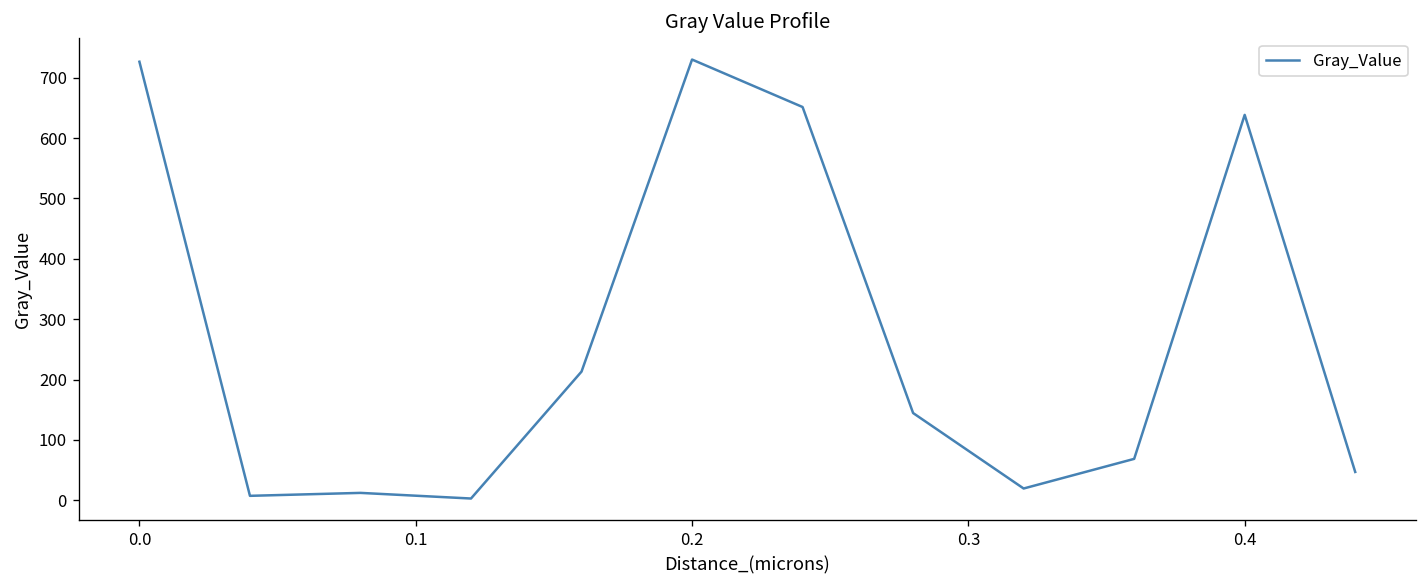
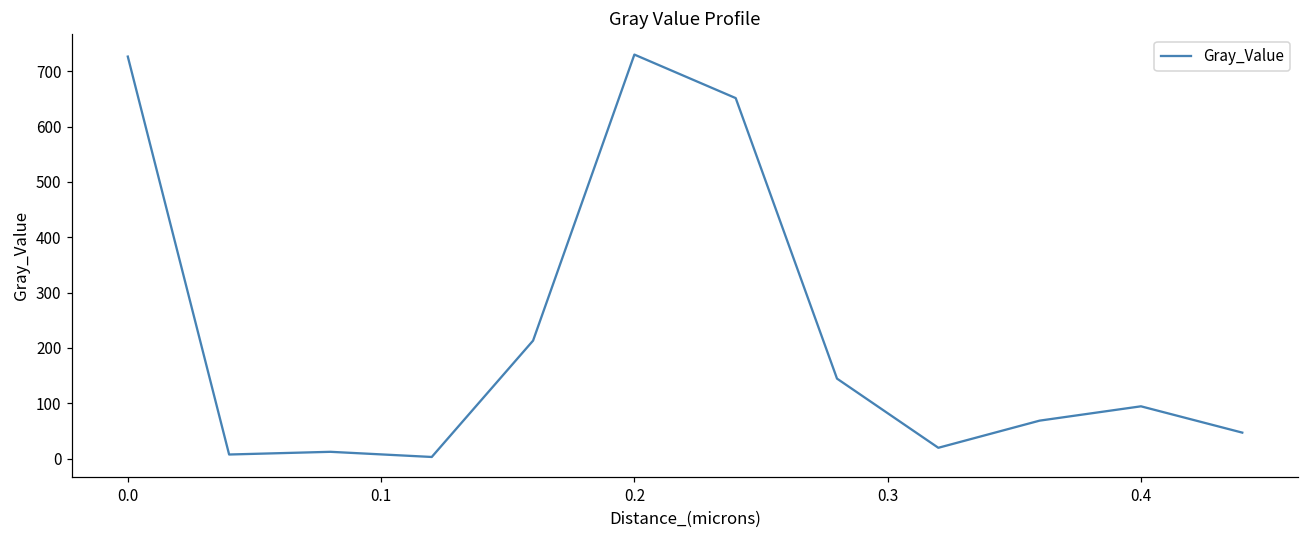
  {
    "0.0": 730,
    "0.2": 730,
-   "0.4": 640
+   "0.4": 90
  }
